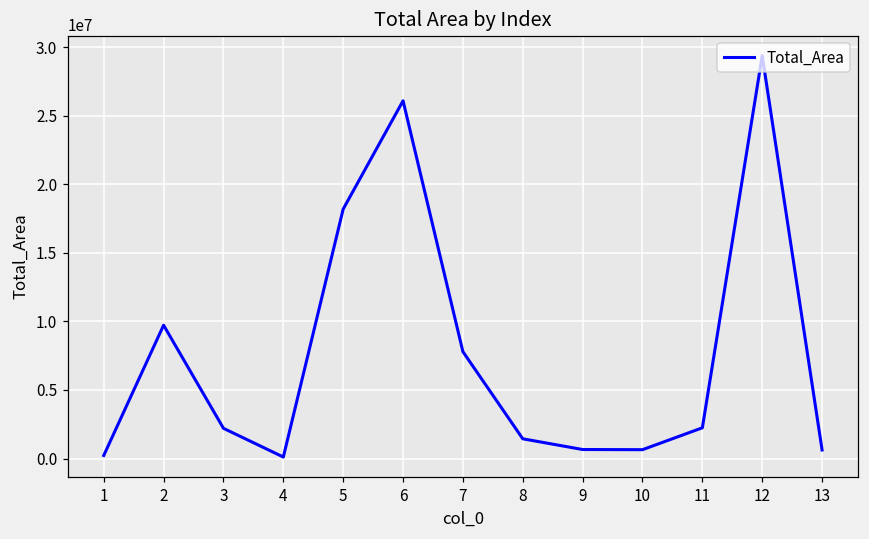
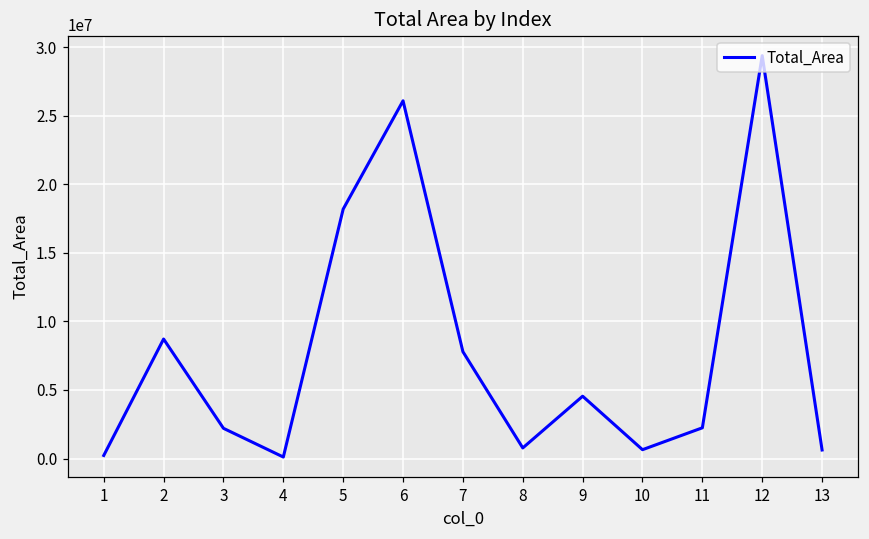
  {
    "1": 200000,
-   "2": 9700000,
+   "2": 8700000,
    "3": 2200000,
    "4": 100000,
    "5": 18200000,
    "6": 26100000,
    "7": 7800000,
-   "8": 1400000,
-   "9": 700000,
+   "8": 800000,
+   "9": 4500000,
    "10": 600000,
    "11": 2200000,
    "13": 600000
  }
